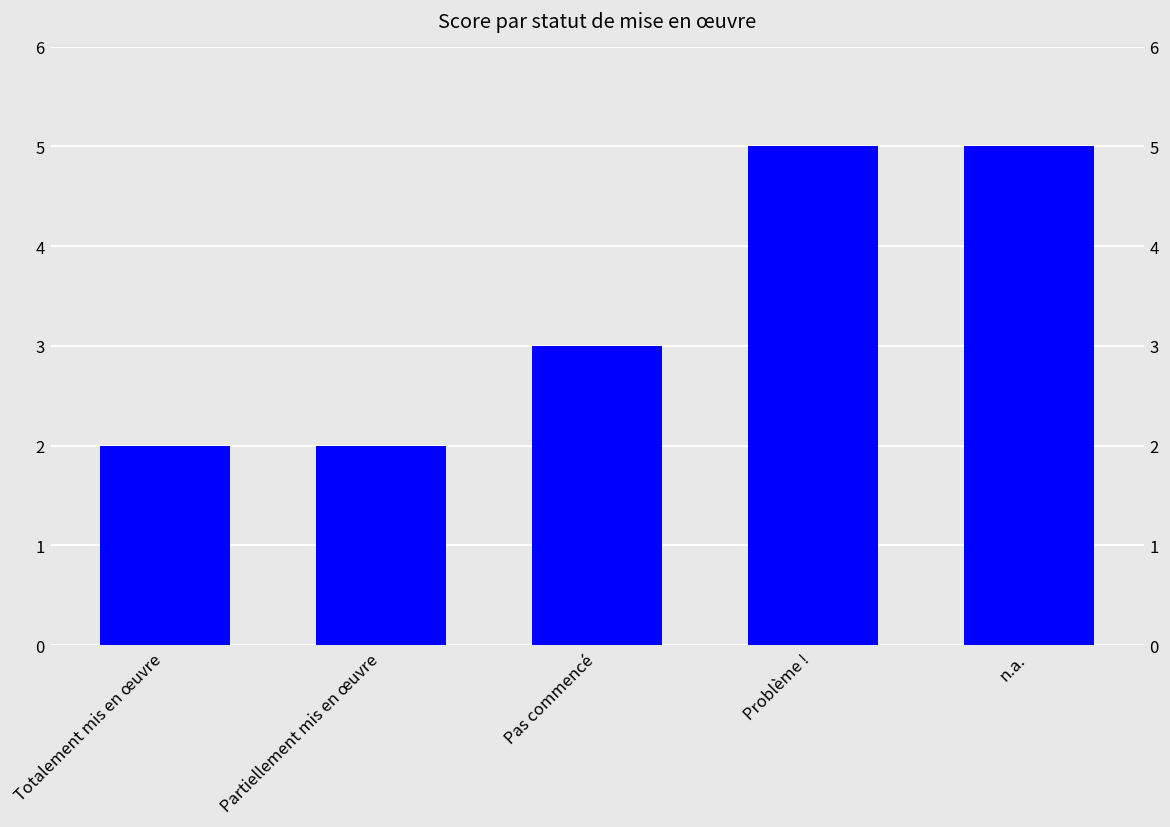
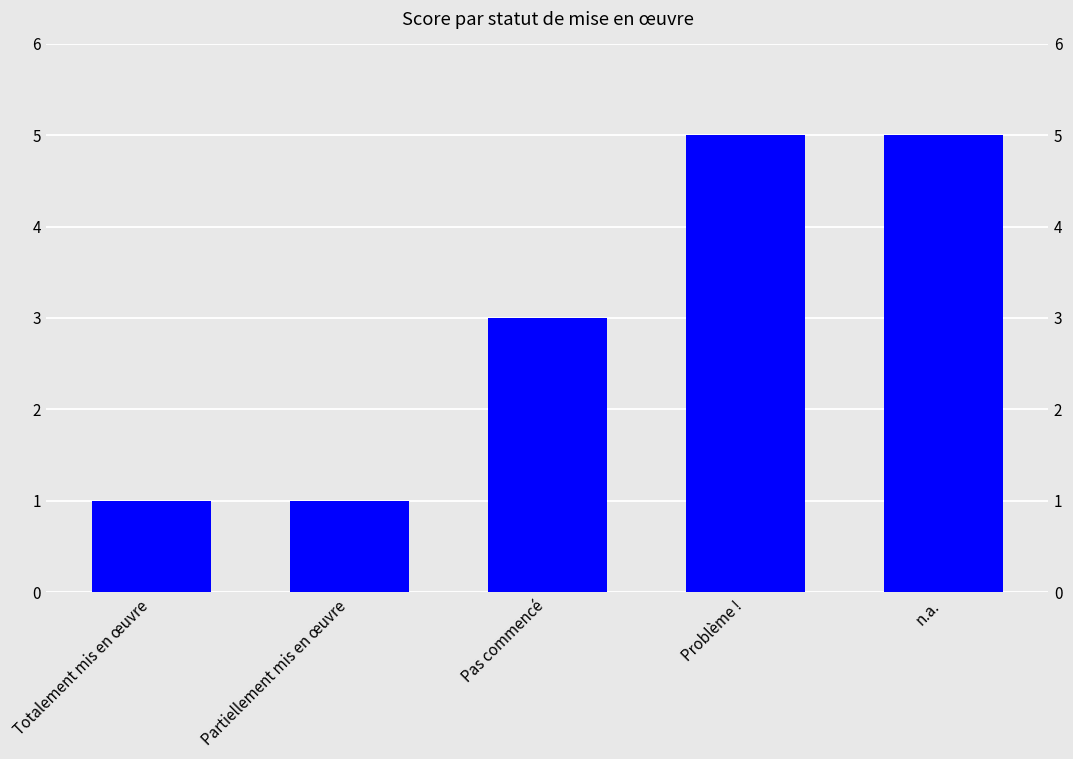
  {
-   "Totalement mis en œuvre": 2,
-   "Partiellement mis en œuvre": 2,
+   "Totalement mis en œuvre": 1,
+   "Partiellement mis en œuvre": 1,
    "Pas commencé": 3,
    "Problème !": 5,
    "n.a.": 5
  }
